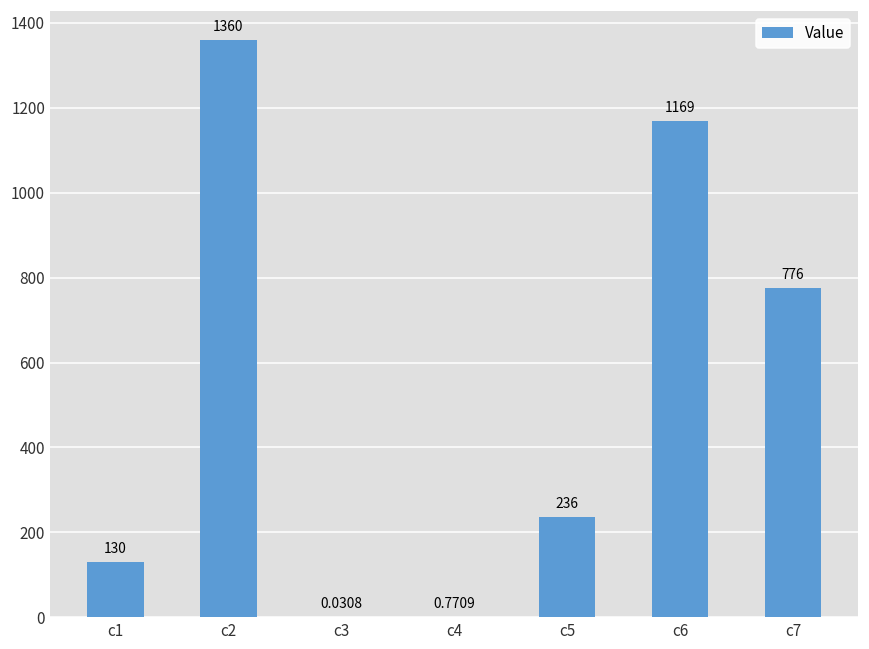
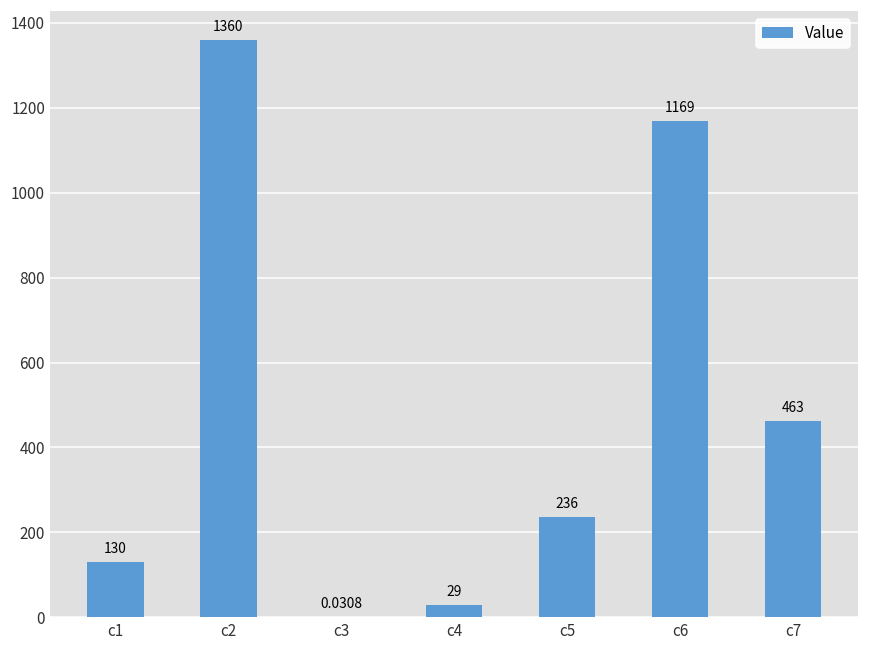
  {
    "c1": 130,
    "c2": 1360,
    "c3": 0.0308,
-   "c4": 0.7709,
+   "c4": 29,
    "c5": 236,
    "c6": 1169,
-   "c7": 776
+   "c7": 463
  }
